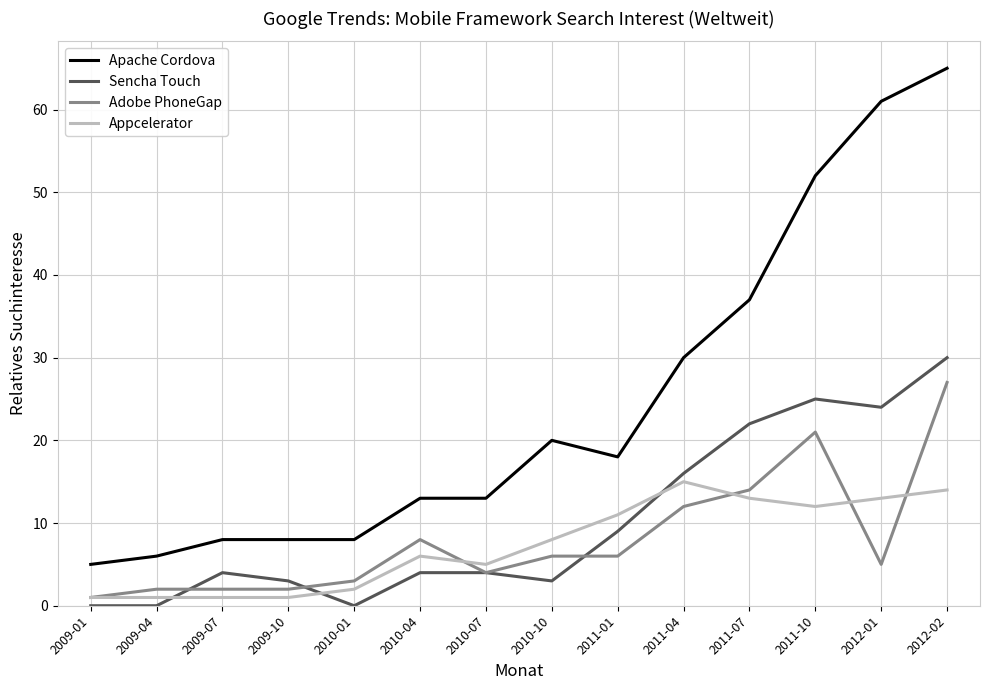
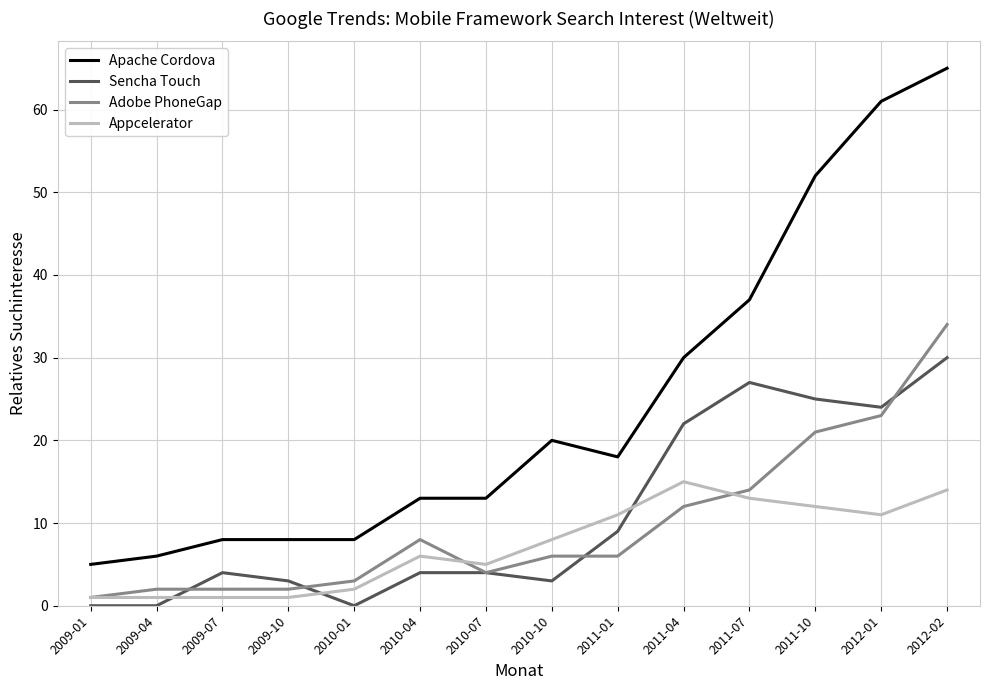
  {
    "Apache Cordova": {
      "2009-01": 5,
      "2009-04": 6,
      "2009-07": 8,
      "2009-10": 8,
      "2010-01": 8,
      "2010-04": 13,
      "2010-07": 13,
      "2010-10": 20,
      "2011-01": 18,
      "2011-04": 30,
      "2011-07": 37,
      "2011-10": 52,
      "2012-01": 61,
      "2012-02": 65
    },
    "Sencha Touch": {
      "2009-01": 0,
      "2009-04": 0,
      "2009-07": 4,
      "2009-10": 3,
      "2010-01": 0,
      "2010-04": 4,
      "2010-10": 3,
      "2011-01": 9,
-     "2011-04": 16,
-     "2011-07": 22,
+     "2011-04": 22,
+     "2011-07": 27,
      "2011-10": 25,
      "2012-01": 24,
      "2012-02": 30
    },
    "Adobe PhoneGap": {
      "2009-04": 2,
      "2009-07": 2,
      "2009-10": 2,
      "2010-01": 3,
      "2010-04": 8,
      "2010-10": 6,
      "2011-01": 6,
      "2011-04": 12,
      "2011-07": 14,
      "2011-10": 21,
-     "2012-01": 5,
-     "2012-02": 27
+     "2012-01": 23,
+     "2012-02": 34
    },
    "Appcelerator": {
      "2009-04": 1,
      "2009-07": 1,
      "2009-10": 1,
      "2010-01": 2,
      "2010-04": 6,
      "2010-07": 5,
      "2010-10": 8,
      "2011-01": 11,
      "2011-04": 15,
      "2011-07": 13,
      "2011-10": 12,
-     "2012-01": 13,
+     "2012-01": 11,
      "2012-02": 14
    }
  }
